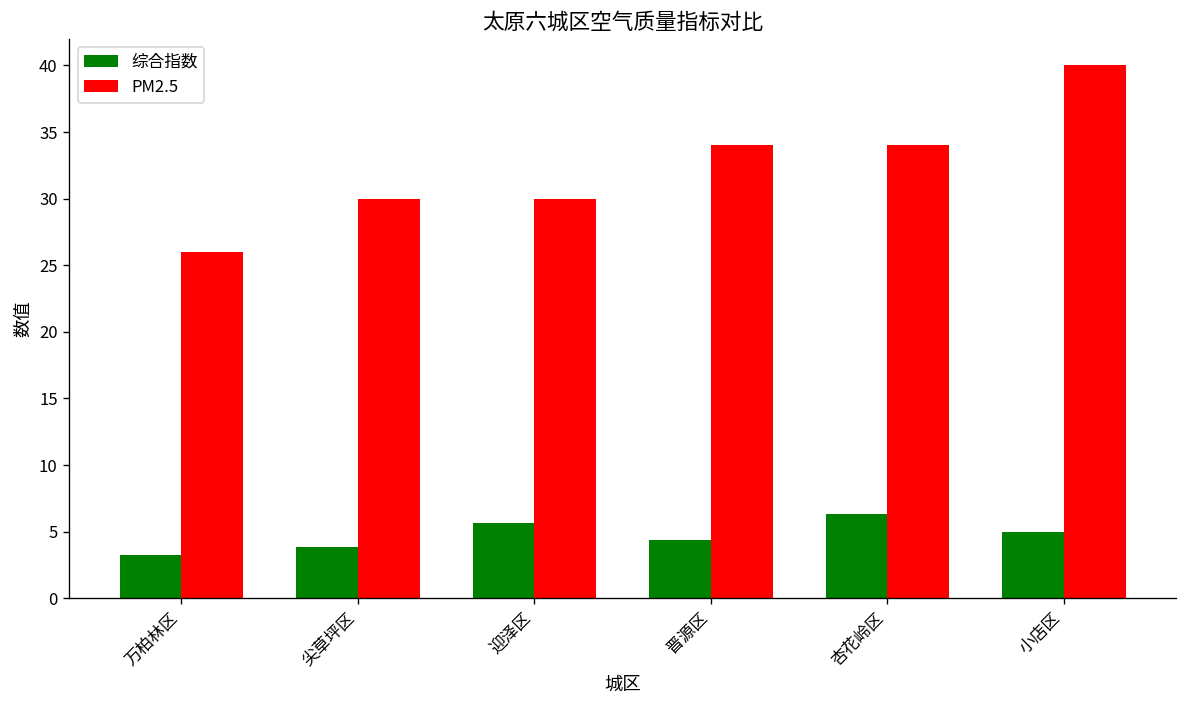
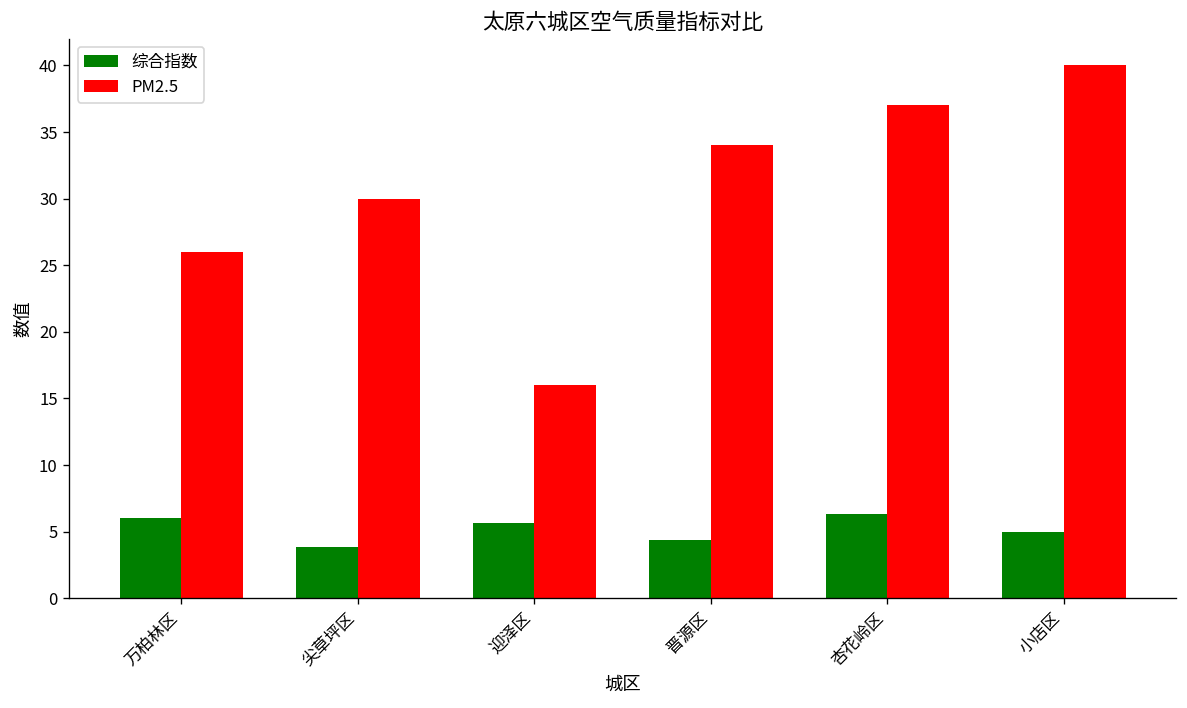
  {
    "综合指数": {
-     "万柏林区": 3.2,
+     "万柏林区": 6.0,
      "尖草坪区": 3.8,
      "迎泽区": 5.7,
      "晋源区": 4.4,
      "杏花岭区": 6.3,
      "小店区": 4.9
    },
    "PM2.5": {
      "万柏林区": 26,
      "尖草坪区": 30,
-     "迎泽区": 30,
+     "迎泽区": 16,
      "晋源区": 34,
-     "杏花岭区": 34,
+     "杏花岭区": 37,
      "小店区": 40
    }
  }
